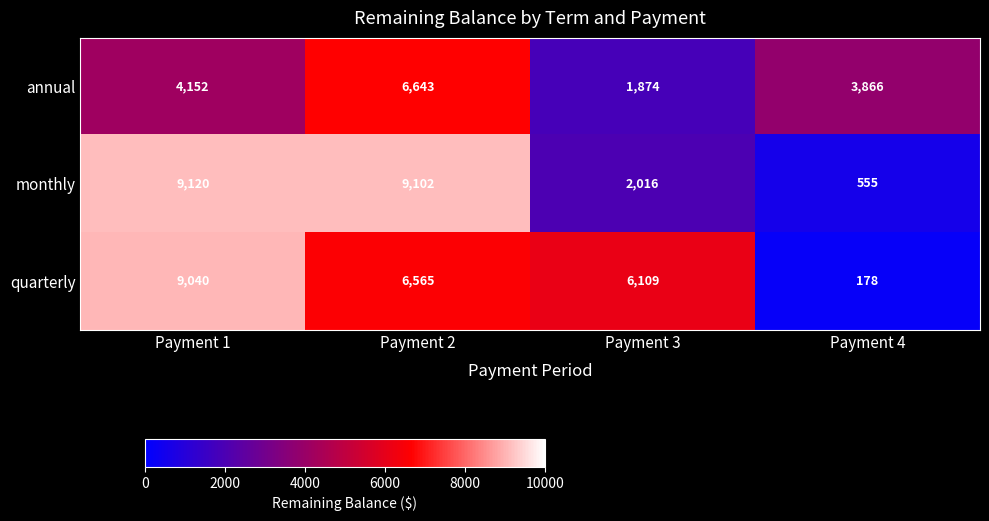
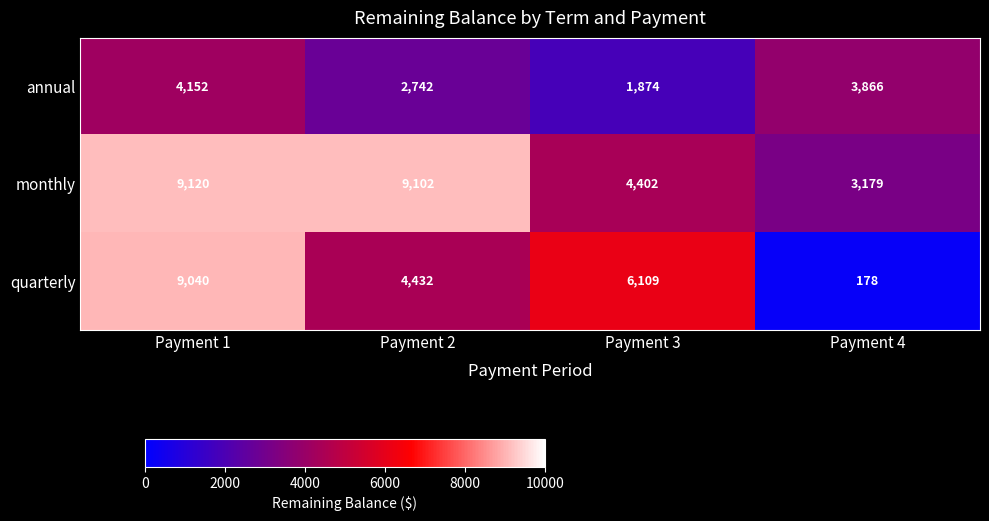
  {
    "annual": {
      "Payment 1": "4,152",
-     "Payment 2": "6,643",
+     "Payment 2": "2,742",
      "Payment 3": "1,874",
      "Payment 4": "3,866"
    },
    "monthly": {
      "Payment 1": "9,120",
      "Payment 2": "9,102",
-     "Payment 3": "2,016",
-     "Payment 4": "555"
+     "Payment 3": "4,402",
+     "Payment 4": "3,179"
    },
    "quarterly": {
      "Payment 1": "9,040",
-     "Payment 2": "6,565",
+     "Payment 2": "4,432",
      "Payment 3": "6,109",
      "Payment 4": "178"
    }
  }
